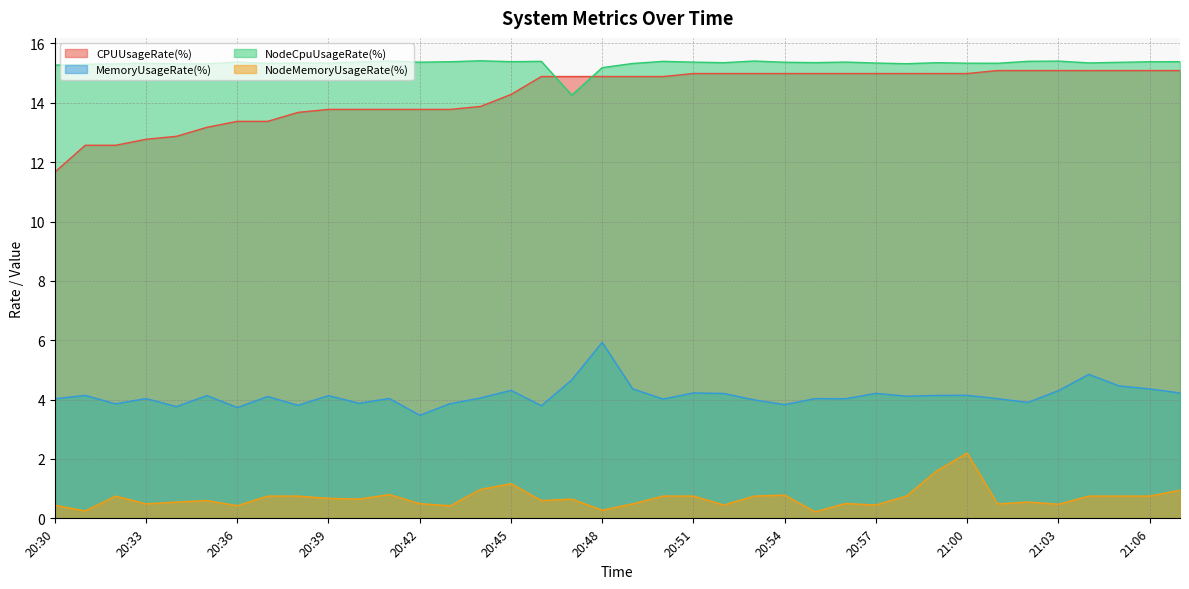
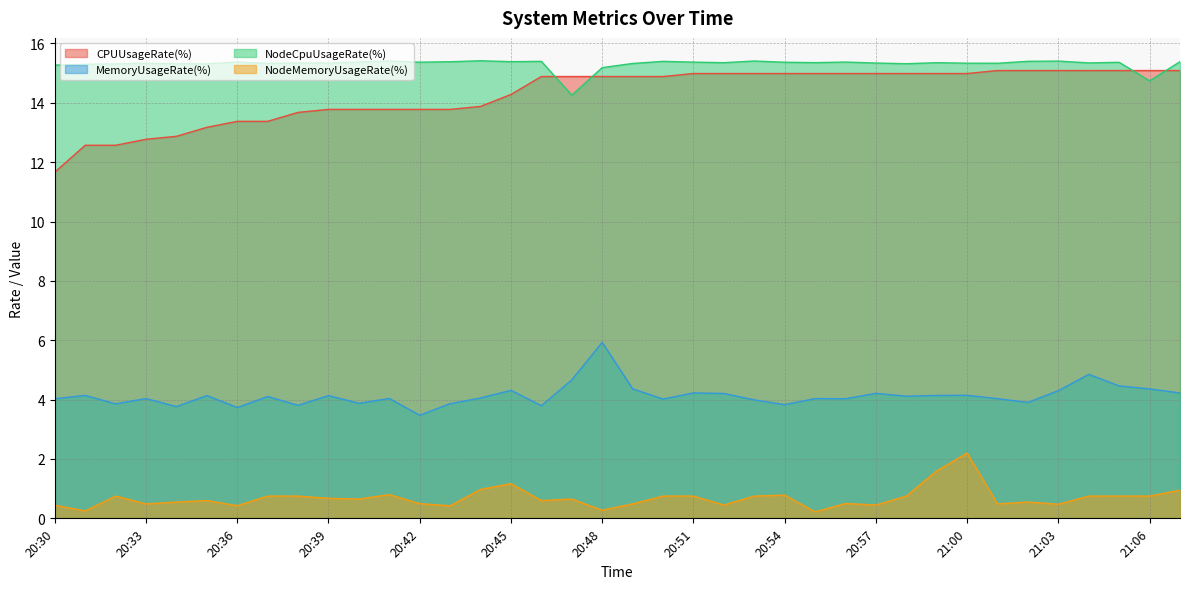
  {
    "CPUUsageRate(%)": {
      "20:30": 11.7,
      "20:33": 12.8,
      "20:36": 13.4,
      "20:39": 13.8,
      "20:42": 13.8,
      "20:45": 14.3,
      "20:48": 14.9,
      "20:51": 15.0,
      "20:54": 15.0,
      "20:57": 15.0,
      "21:00": 15.0,
      "21:03": 15.1,
      "21:06": 15.1
    },
    "MemoryUsageRate(%)": {
      "20:30": 4.0,
      "20:33": 4.0,
      "20:36": 3.7,
      "20:39": 4.1,
      "20:42": 3.5,
      "20:45": 4.3,
      "20:48": 5.9,
      "20:51": 4.2,
      "20:54": 3.8,
      "20:57": 4.2,
      "21:00": 4.1,
      "21:03": 4.3,
      "21:06": 4.4
    },
    "NodeCpuUsageRate(%)": {
      "20:30": 15.3,
      "20:42": 15.4,
      "20:45": 15.4,
      "20:48": 15.2,
      "20:51": 15.4,
      "20:54": 15.4,
      "20:57": 15.3,
      "21:00": 15.3,
      "21:03": 15.4,
-     "21:06": 15.4
+     "21:06": 14.7
    },
    "NodeMemoryUsageRate(%)": {
      "20:30": 0.4,
      "20:33": 0.5,
      "20:36": 0.4,
      "20:39": 0.7,
      "20:42": 0.5,
      "20:45": 1.2,
      "20:48": 0.3,
      "20:51": 0.8,
      "20:54": 0.8,
      "20:57": 0.5,
      "21:00": 2.2,
      "21:03": 0.5,
      "21:06": 0.8
    }
  }
